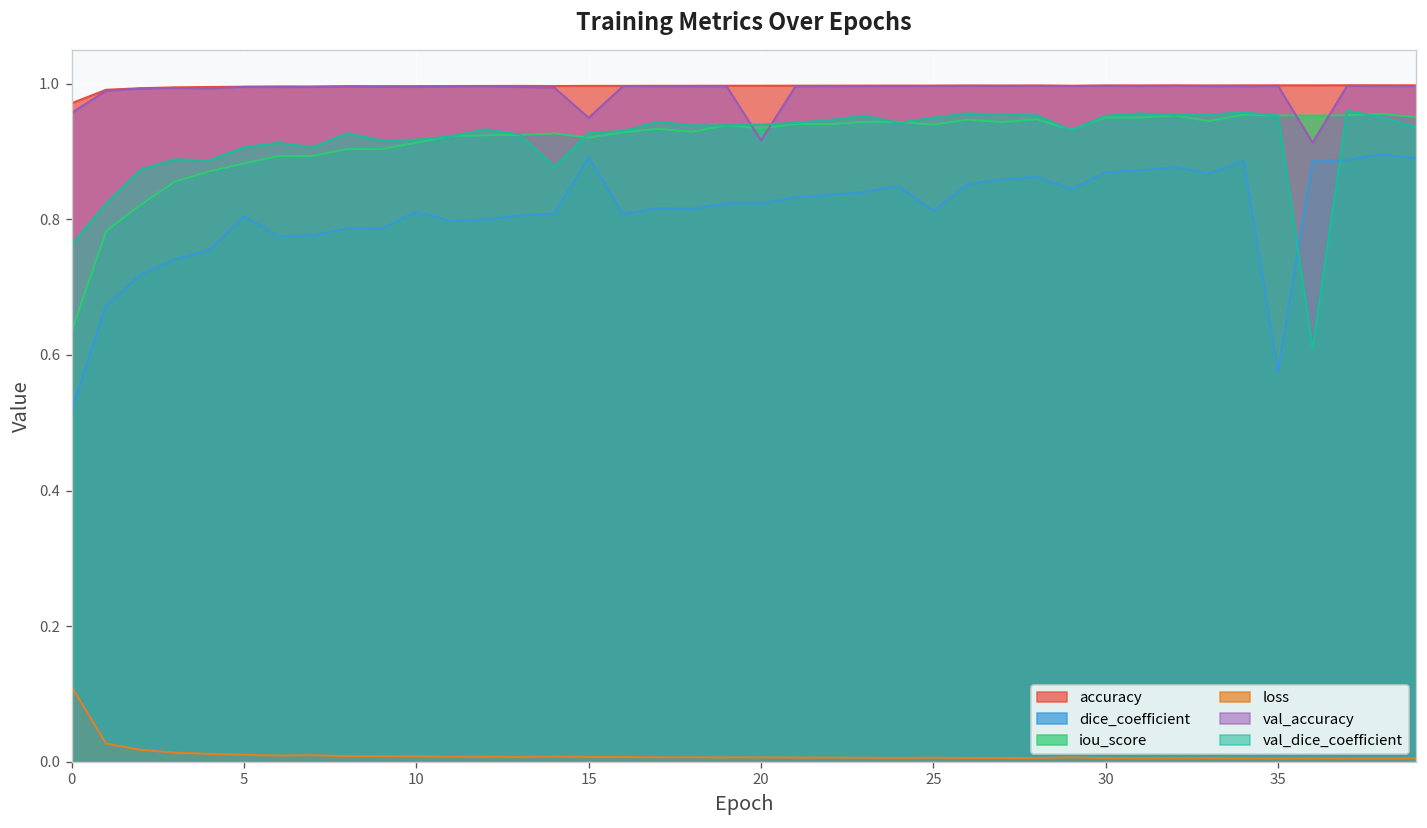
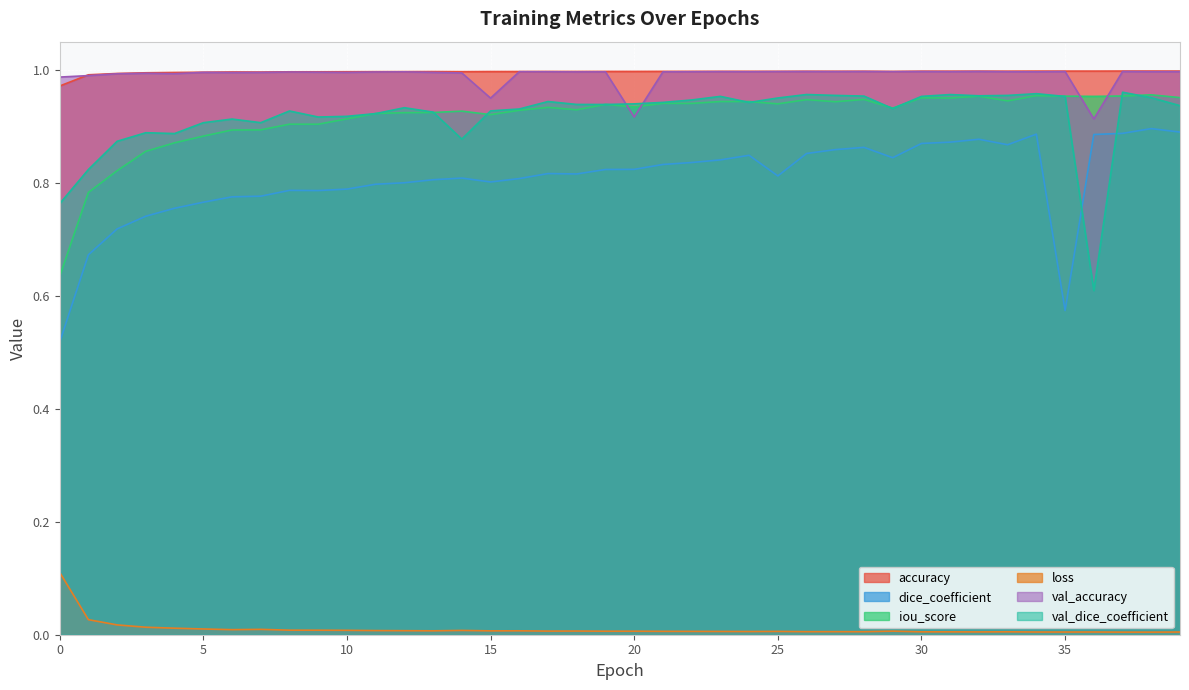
  {
    "dice_coefficient": {
      "0": 0.52,
-     "5": 0.80,
-     "10": 0.81,
-     "15": 0.89,
+     "5": 0.77,
+     "10": 0.79,
+     "15": 0.80,
      "20": 0.82,
      "25": 0.81,
      "30": 0.87,
      "35": 0.57
    },
    "val_accuracy": {
-     "0": 0.96,
+     "0": 0.99,
      "15": 0.95,
      "20": 0.92
    }
  }
